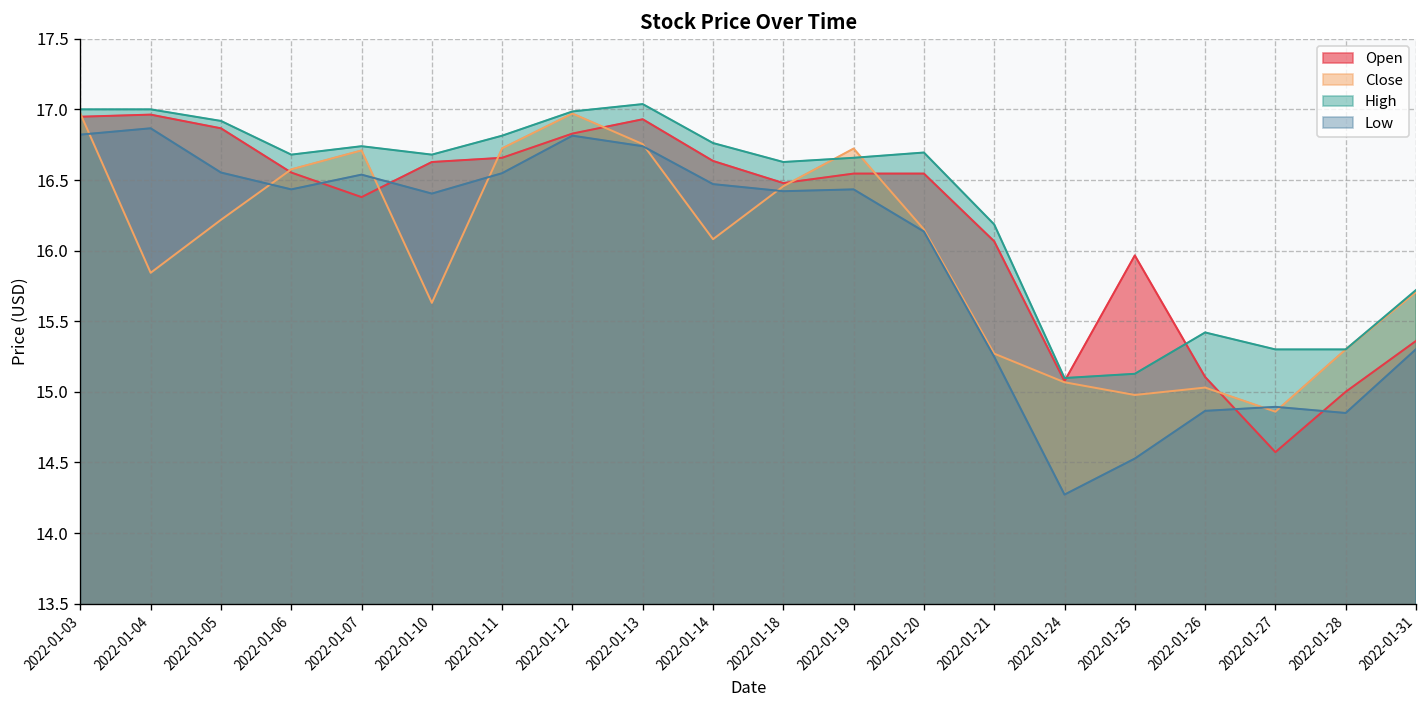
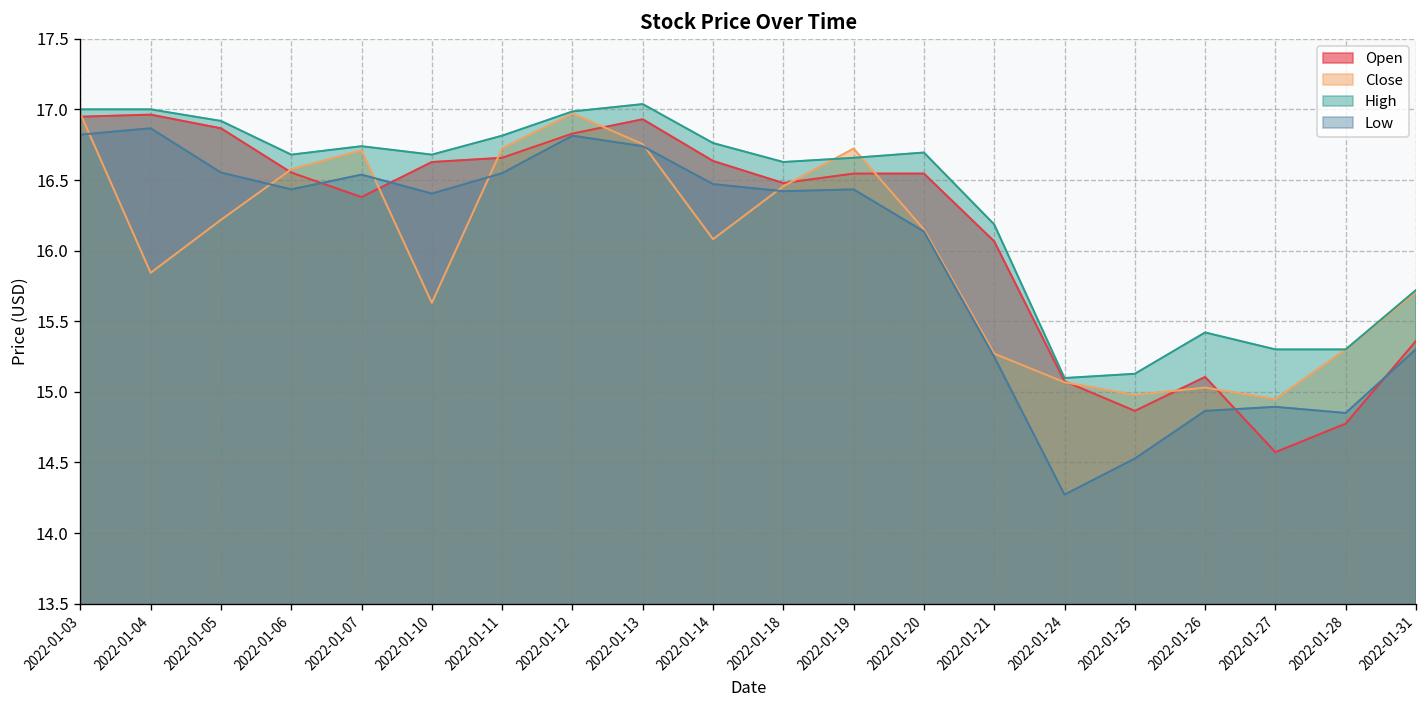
  {
    "Open": {
      "2022-01-03": 16.95,
      "2022-01-04": 16.96,
      "2022-01-05": 16.87,
      "2022-01-06": 16.55,
      "2022-01-07": 16.38,
      "2022-01-10": 16.63,
      "2022-01-11": 16.66,
      "2022-01-13": 16.93,
      "2022-01-14": 16.64,
      "2022-01-18": 16.48,
      "2022-01-19": 16.55,
      "2022-01-20": 16.55,
      "2022-01-21": 16.07,
-     "2022-01-25": 15.97,
+     "2022-01-25": 14.87,
      "2022-01-26": 15.11,
      "2022-01-27": 14.57,
-     "2022-01-28": 15.00,
+     "2022-01-28": 14.77,
      "2022-01-31": 15.36
    },
    "Close": {
      "2022-01-03": 16.97,
      "2022-01-04": 15.84,
      "2022-01-05": 16.22,
      "2022-01-06": 16.58,
      "2022-01-07": 16.71,
      "2022-01-10": 15.63,
      "2022-01-11": 16.72,
      "2022-01-14": 16.08,
      "2022-01-18": 16.46,
      "2022-01-19": 16.72,
      "2022-01-21": 15.27,
      "2022-01-25": 14.98,
      "2022-01-26": 15.03,
-     "2022-01-27": 14.86
+     "2022-01-27": 14.95
    }
  }
